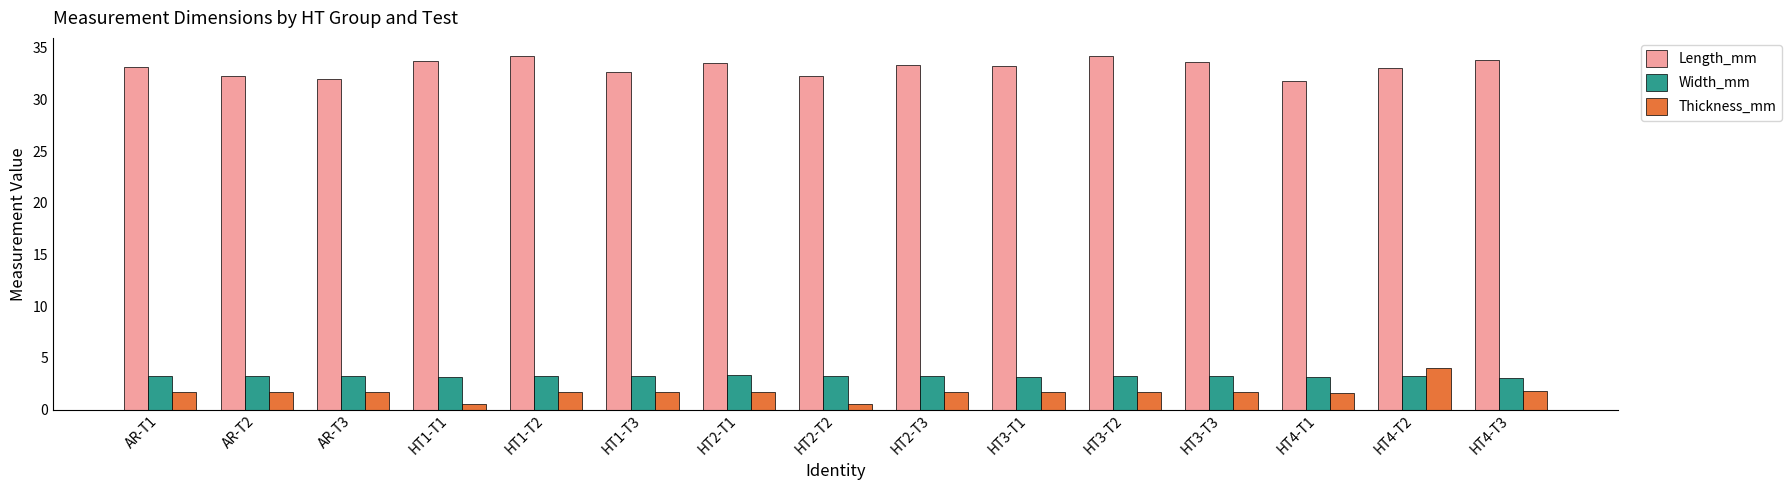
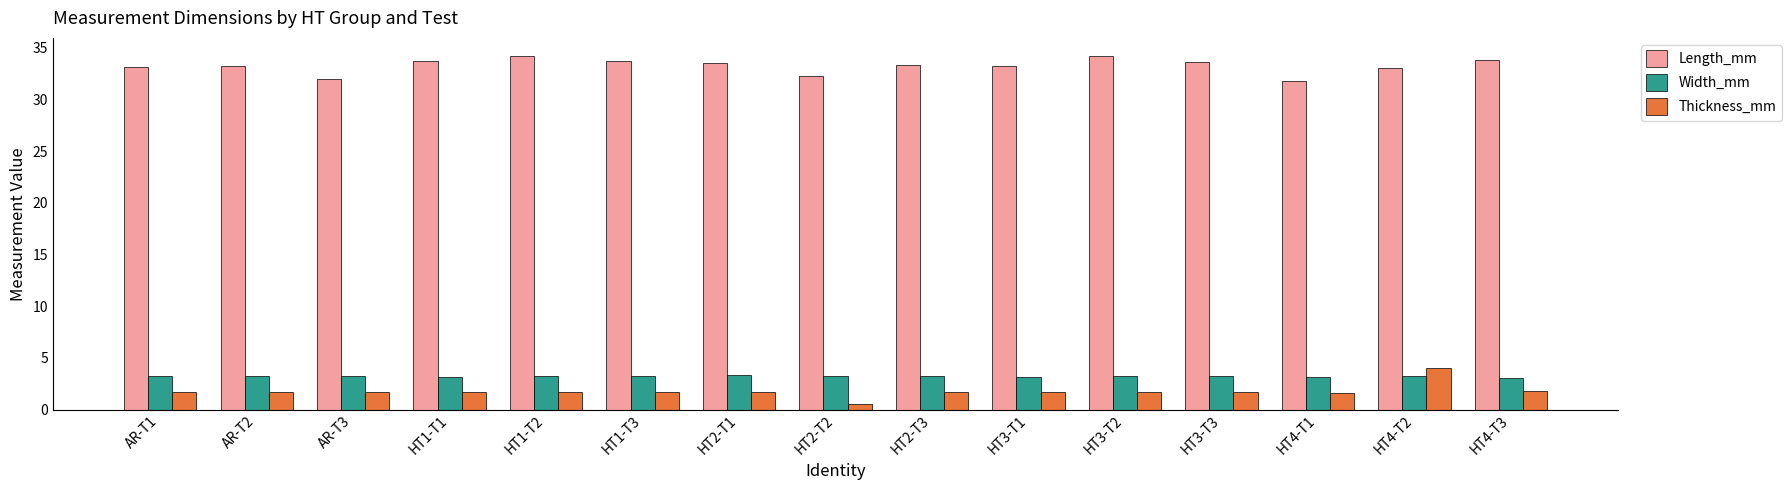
  {
    "Length_mm": {
      "AR-T1": 33.2,
-     "AR-T2": 32.3,
+     "AR-T2": 33.2,
      "AR-T3": 32.0,
      "HT1-T1": 33.8,
      "HT1-T2": 34.2,
-     "HT1-T3": 32.7,
+     "HT1-T3": 33.7,
      "HT2-T1": 33.6,
      "HT2-T2": 32.3,
      "HT2-T3": 33.4,
      "HT3-T1": 33.3,
      "HT3-T2": 34.3,
      "HT3-T3": 33.6,
      "HT4-T1": 31.8,
      "HT4-T2": 33.1,
      "HT4-T3": 33.9
    },
    "Width_mm": {
      "AR-T1": 3.2,
      "AR-T2": 3.2,
      "AR-T3": 3.3,
      "HT1-T1": 3.2,
      "HT1-T2": 3.3,
      "HT1-T3": 3.2,
      "HT2-T1": 3.3,
      "HT2-T2": 3.2,
      "HT2-T3": 3.3,
      "HT3-T1": 3.2,
      "HT3-T2": 3.2,
      "HT3-T3": 3.2,
      "HT4-T1": 3.2,
      "HT4-T2": 3.3,
      "HT4-T3": 3.1
    },
    "Thickness_mm": {
      "AR-T1": 1.7,
      "AR-T2": 1.7,
      "AR-T3": 1.7,
-     "HT1-T1": 0.5,
+     "HT1-T1": 1.7,
      "HT1-T2": 1.7,
      "HT1-T3": 1.7,
      "HT2-T1": 1.7,
      "HT2-T2": 0.5,
      "HT2-T3": 1.7,
      "HT3-T1": 1.7,
      "HT3-T2": 1.7,
      "HT3-T3": 1.7,
      "HT4-T1": 1.6,
      "HT4-T2": 4.0,
      "HT4-T3": 1.8
    }
  }
